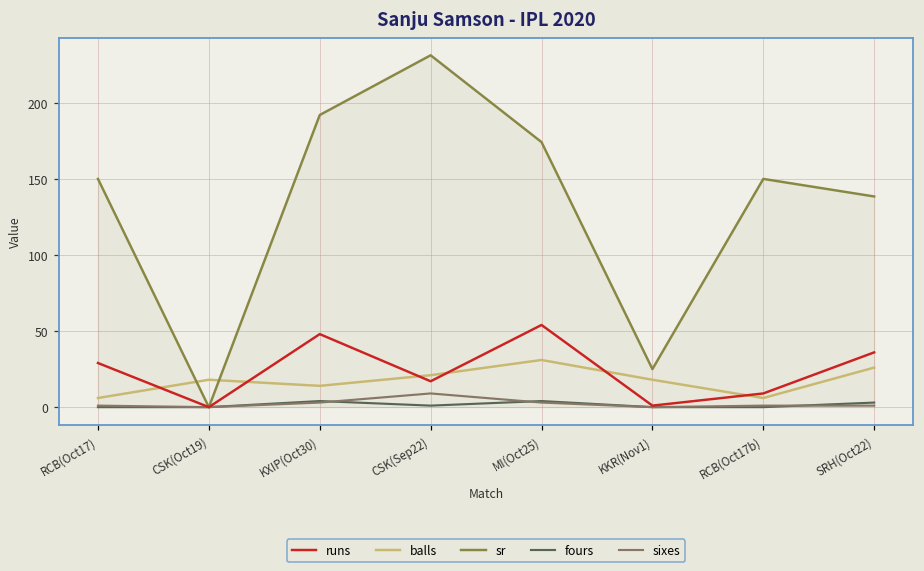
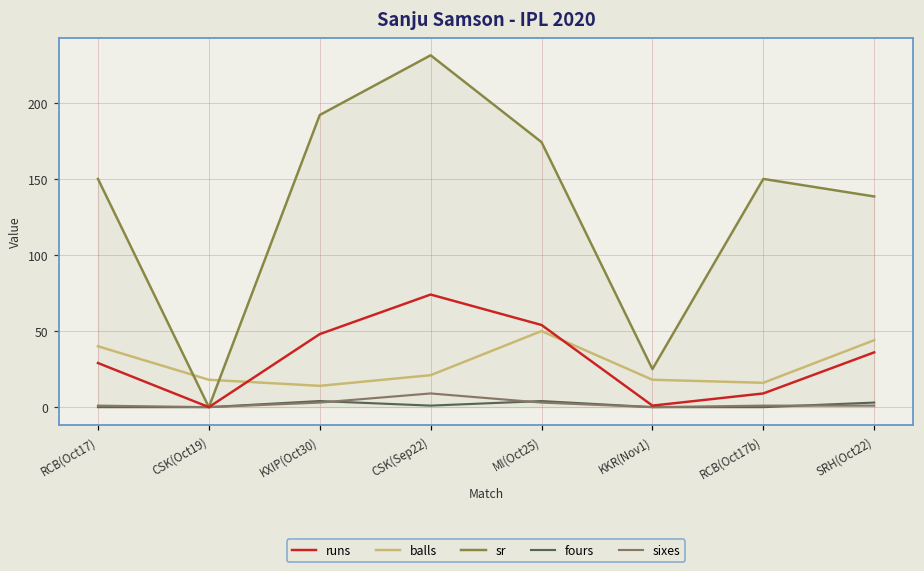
  {
    "runs": {
      "RCB(Oct17)": 29,
      "KXIP(Oct30)": 48,
-     "CSK(Sep22)": 17,
+     "CSK(Sep22)": 74,
      "MI(Oct25)": 54,
      "RCB(Oct17b)": 9,
      "SRH(Oct22)": 36
    },
    "balls": {
-     "RCB(Oct17)": 6,
+     "RCB(Oct17)": 40,
      "CSK(Oct19)": 18,
      "KXIP(Oct30)": 14,
      "CSK(Sep22)": 21,
-     "MI(Oct25)": 31,
+     "MI(Oct25)": 50,
      "KKR(Nov1)": 18,
-     "RCB(Oct17b)": 6,
-     "SRH(Oct22)": 26
+     "RCB(Oct17b)": 16,
+     "SRH(Oct22)": 44
    }
  }
